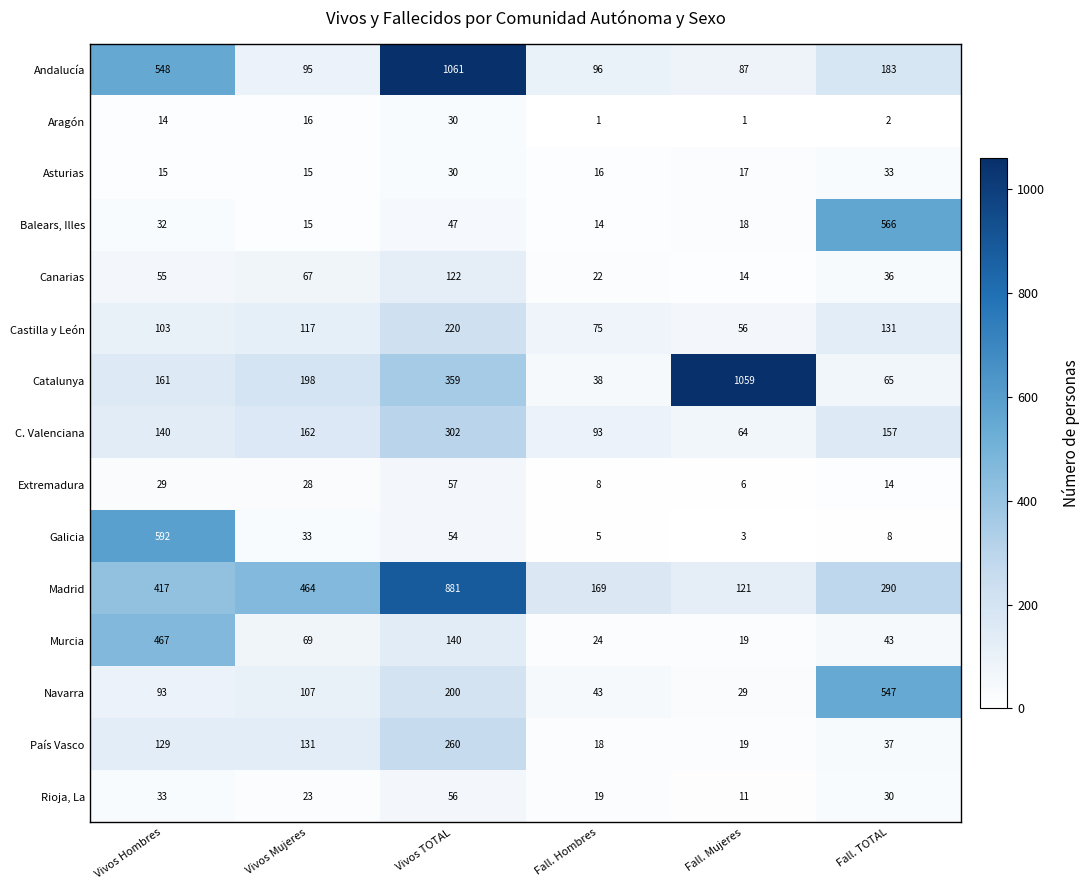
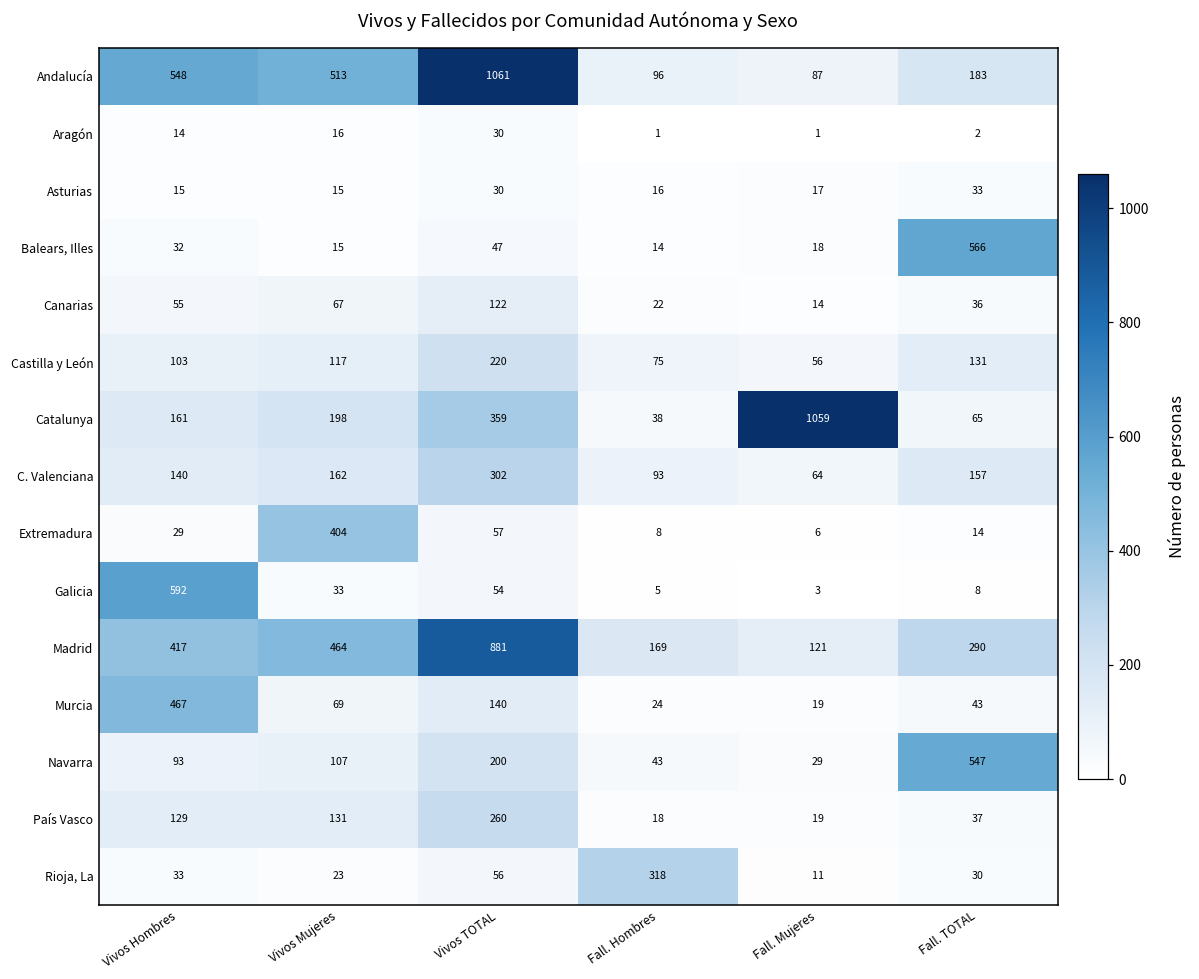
  {
    "Andalucía": {
      "Vivos Hombres": 548,
-     "Vivos Mujeres": 95,
+     "Vivos Mujeres": 513,
      "Vivos TOTAL": 1061,
      "Fall. Hombres": 96,
      "Fall. Mujeres": 87,
      "Fall. TOTAL": 183
    },
    "Aragón": {
      "Vivos Hombres": 14,
      "Vivos Mujeres": 16,
      "Vivos TOTAL": 30,
      "Fall. Hombres": 1,
      "Fall. Mujeres": 1,
      "Fall. TOTAL": 2
    },
    "Asturias": {
      "Vivos Hombres": 15,
      "Vivos Mujeres": 15,
      "Vivos TOTAL": 30,
      "Fall. Hombres": 16,
      "Fall. Mujeres": 17,
      "Fall. TOTAL": 33
    },
    "Balears, Illes": {
      "Vivos Hombres": 32,
      "Vivos Mujeres": 15,
      "Vivos TOTAL": 47,
      "Fall. Hombres": 14,
      "Fall. Mujeres": 18,
      "Fall. TOTAL": 566
    },
    "Canarias": {
      "Vivos Hombres": 55,
      "Vivos Mujeres": 67,
      "Vivos TOTAL": 122,
      "Fall. Hombres": 22,
      "Fall. Mujeres": 14,
      "Fall. TOTAL": 36
    },
    "Castilla y León": {
      "Vivos Hombres": 103,
      "Vivos Mujeres": 117,
      "Vivos TOTAL": 220,
      "Fall. Hombres": 75,
      "Fall. Mujeres": 56,
      "Fall. TOTAL": 131
    },
    "Catalunya": {
      "Vivos Hombres": 161,
      "Vivos Mujeres": 198,
      "Vivos TOTAL": 359,
      "Fall. Hombres": 38,
      "Fall. Mujeres": 1059,
      "Fall. TOTAL": 65
    },
    "C. Valenciana": {
      "Vivos Hombres": 140,
      "Vivos Mujeres": 162,
      "Vivos TOTAL": 302,
      "Fall. Hombres": 93,
      "Fall. Mujeres": 64,
      "Fall. TOTAL": 157
    },
    "Extremadura": {
      "Vivos Hombres": 29,
-     "Vivos Mujeres": 28,
+     "Vivos Mujeres": 404,
      "Vivos TOTAL": 57,
      "Fall. Hombres": 8,
      "Fall. Mujeres": 6,
      "Fall. TOTAL": 14
    },
    "Galicia": {
      "Vivos Hombres": 592,
      "Vivos Mujeres": 33,
      "Vivos TOTAL": 54,
      "Fall. Hombres": 5,
      "Fall. Mujeres": 3,
      "Fall. TOTAL": 8
    },
    "Madrid": {
      "Vivos Hombres": 417,
      "Vivos Mujeres": 464,
      "Vivos TOTAL": 881,
      "Fall. Hombres": 169,
      "Fall. Mujeres": 121,
      "Fall. TOTAL": 290
    },
    "Murcia": {
      "Vivos Hombres": 467,
      "Vivos Mujeres": 69,
      "Vivos TOTAL": 140,
      "Fall. Hombres": 24,
      "Fall. Mujeres": 19,
      "Fall. TOTAL": 43
    },
    "Navarra": {
      "Vivos Hombres": 93,
      "Vivos Mujeres": 107,
      "Vivos TOTAL": 200,
      "Fall. Hombres": 43,
      "Fall. Mujeres": 29,
      "Fall. TOTAL": 547
    },
    "País Vasco": {
      "Vivos Hombres": 129,
      "Vivos Mujeres": 131,
      "Vivos TOTAL": 260,
      "Fall. Hombres": 18,
      "Fall. Mujeres": 19,
      "Fall. TOTAL": 37
    },
    "Rioja, La": {
      "Vivos Hombres": 33,
      "Vivos Mujeres": 23,
      "Vivos TOTAL": 56,
-     "Fall. Hombres": 19,
+     "Fall. Hombres": 318,
      "Fall. Mujeres": 11,
      "Fall. TOTAL": 30
    }
  }
